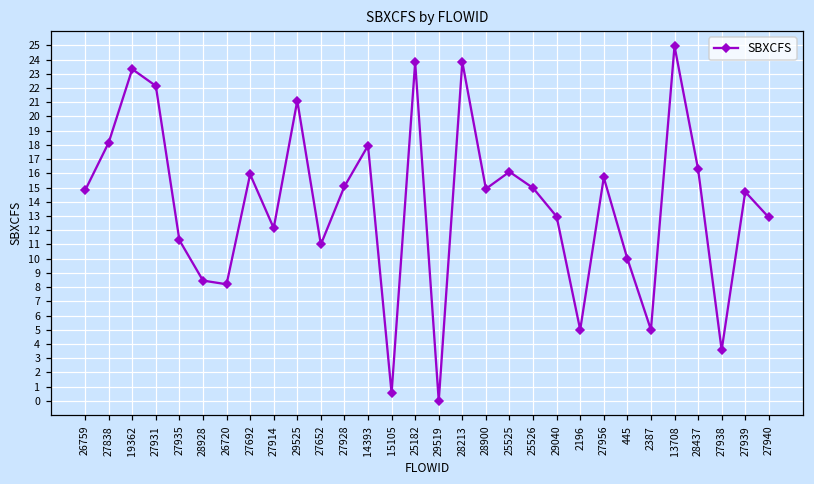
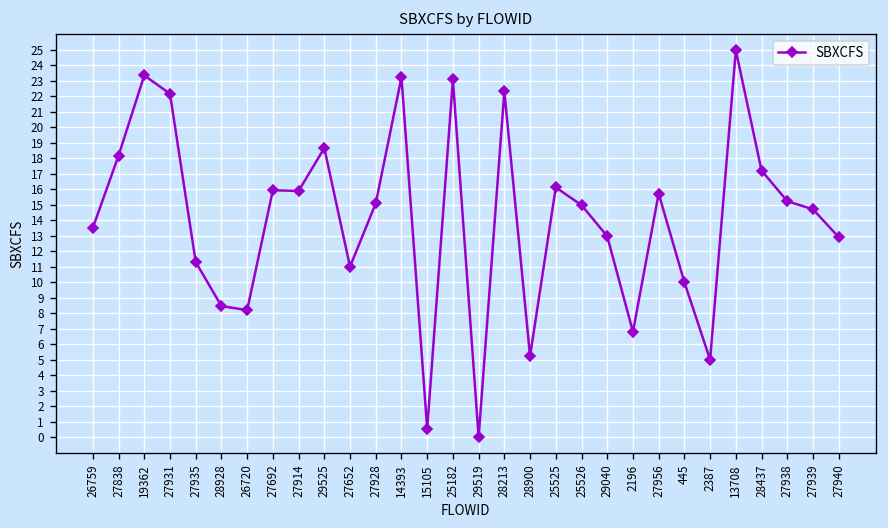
  {
-   "26759": 14.8,
+   "26759": 13.5,
    "27838": 18.2,
    "19362": 23.3,
    "27931": 22.2,
    "27935": 11.3,
    "28928": 8.5,
    "26720": 8.2,
    "27692": 15.9,
-   "27914": 12.2,
-   "29525": 21.1,
+   "27914": 15.9,
+   "29525": 18.7,
    "27652": 11.0,
    "27928": 15.1,
-   "14393": 18.0,
+   "14393": 23.2,
    "15105": 0.5,
-   "25182": 23.8,
+   "25182": 23.1,
    "29519": 0.0,
-   "28213": 23.8,
-   "28900": 14.9,
+   "28213": 22.3,
+   "28900": 5.2,
    "25525": 16.1,
    "25526": 15.0,
    "29040": 13.0,
-   "2196": 5.0,
+   "2196": 6.8,
    "27956": 15.7,
    "445": 10.0,
    "2387": 5.0,
    "13708": 25.0,
-   "28437": 16.3,
-   "27938": 3.6,
+   "28437": 17.2,
+   "27938": 15.2,
    "27939": 14.7,
    "27940": 12.9
  }
